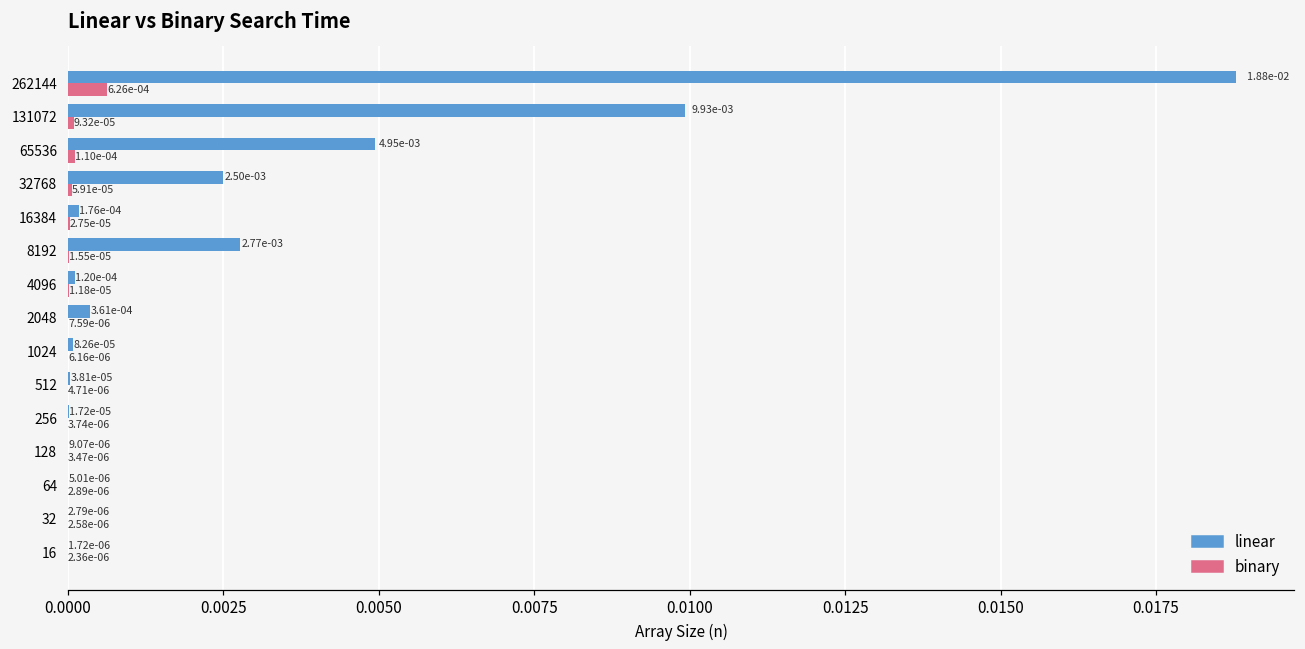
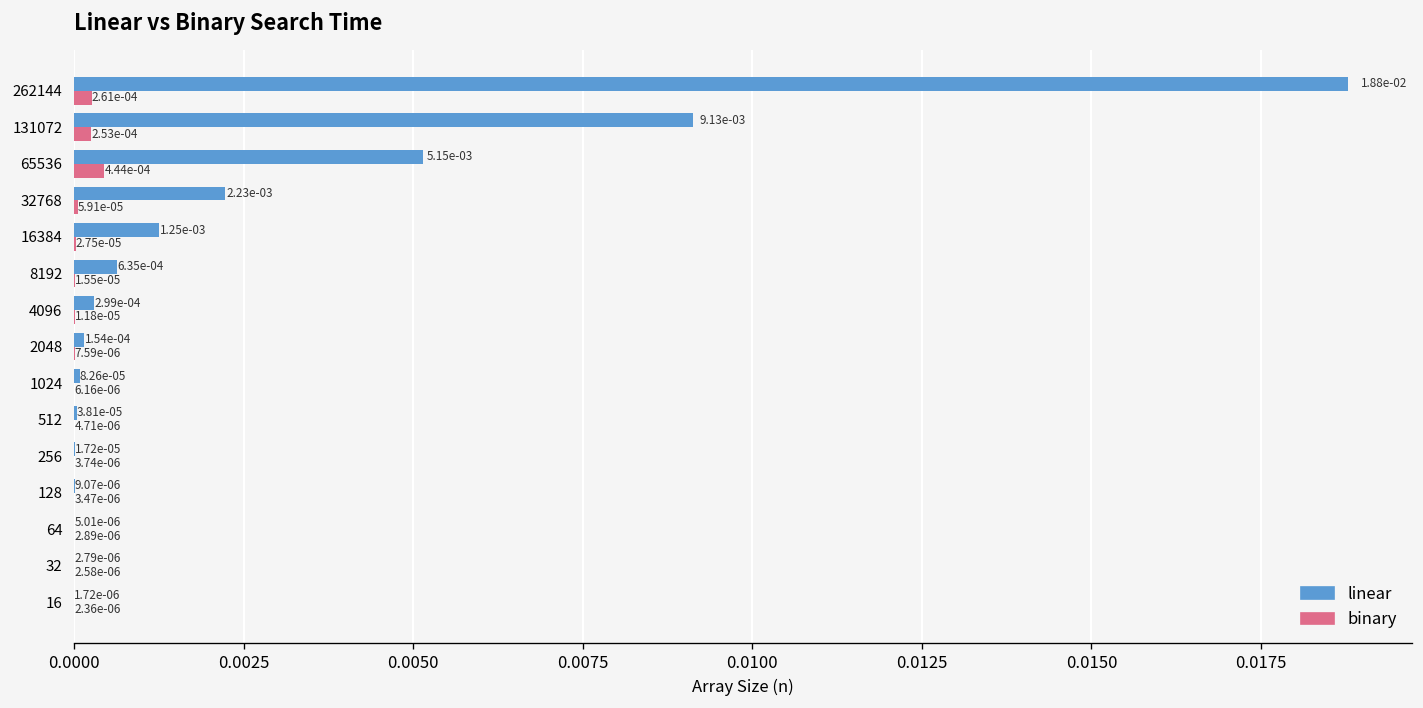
  {
    "linear": {
      "262144": "1.88e-02",
-     "131072": "9.93e-03",
-     "65536": "4.95e-03",
-     "32768": "2.50e-03",
-     "16384": "1.76e-04",
-     "8192": "2.77e-03",
-     "4096": "1.20e-04",
-     "2048": "3.61e-04",
+     "131072": "9.13e-03",
+     "65536": "5.15e-03",
+     "32768": "2.23e-03",
+     "16384": "1.25e-03",
+     "8192": "6.35e-04",
+     "4096": "2.99e-04",
+     "2048": "1.54e-04",
      "1024": "8.26e-05",
      "512": "3.81e-05",
      "256": "1.72e-05",
      "128": "9.07e-06",
      "64": "5.01e-06",
      "32": "2.79e-06",
      "16": "1.72e-06"
    },
    "binary": {
-     "262144": "6.26e-04",
-     "131072": "9.32e-05",
-     "65536": "1.10e-04",
+     "262144": "2.61e-04",
+     "131072": "2.53e-04",
+     "65536": "4.44e-04",
      "32768": "5.91e-05",
      "16384": "2.75e-05",
      "8192": "1.55e-05",
      "4096": "1.18e-05",
      "2048": "7.59e-06",
      "1024": "6.16e-06",
      "512": "4.71e-06",
      "256": "3.74e-06",
      "128": "3.47e-06",
      "64": "2.89e-06",
      "32": "2.58e-06",
      "16": "2.36e-06"
    }
  }
